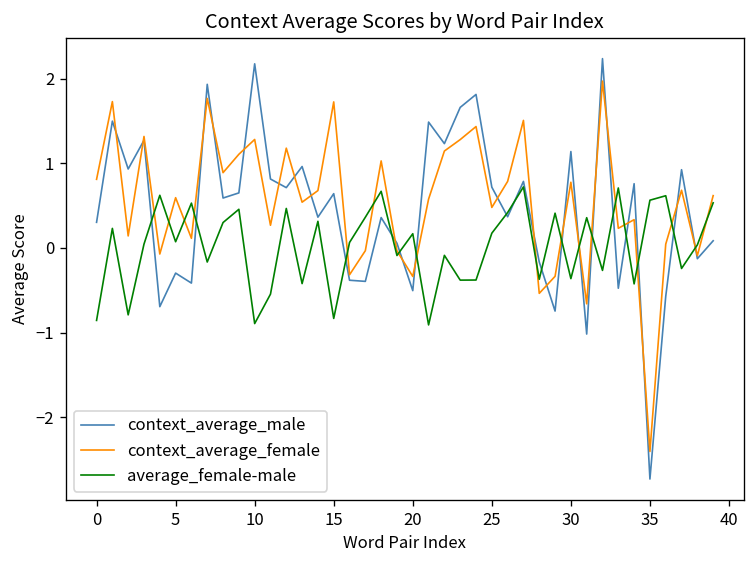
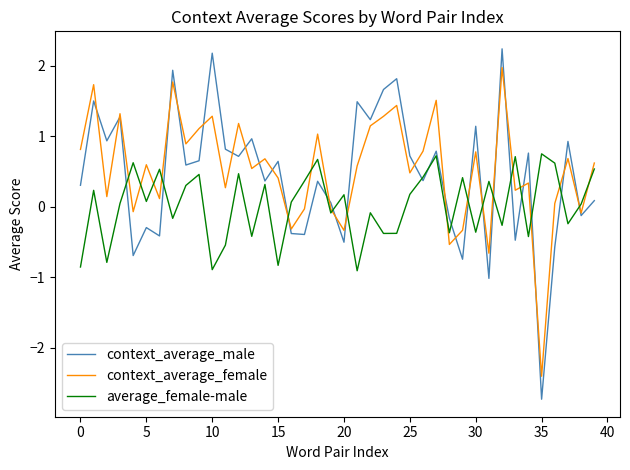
  {
    "context_average_male": {
      "0": 0.3,
      "5": -0.3,
      "10": 2.2,
      "15": 0.6,
      "20": -0.5,
      "25": 0.7,
      "30": 1.1,
      "35": -2.7
    },
    "context_average_female": {
      "0": 0.8,
      "5": 0.6,
      "10": 1.3,
-     "15": 1.7,
+     "15": 0.4,
      "20": -0.3,
      "25": 0.5,
      "30": 0.8,
      "35": -2.4
    },
    "average_female-male": {
      "0": -0.9,
      "5": 0.1,
      "10": -0.9,
      "15": -0.8,
      "20": 0.2,
      "25": 0.2,
      "30": -0.4,
-     "35": 0.6
+     "35": 0.7
    }
  }
